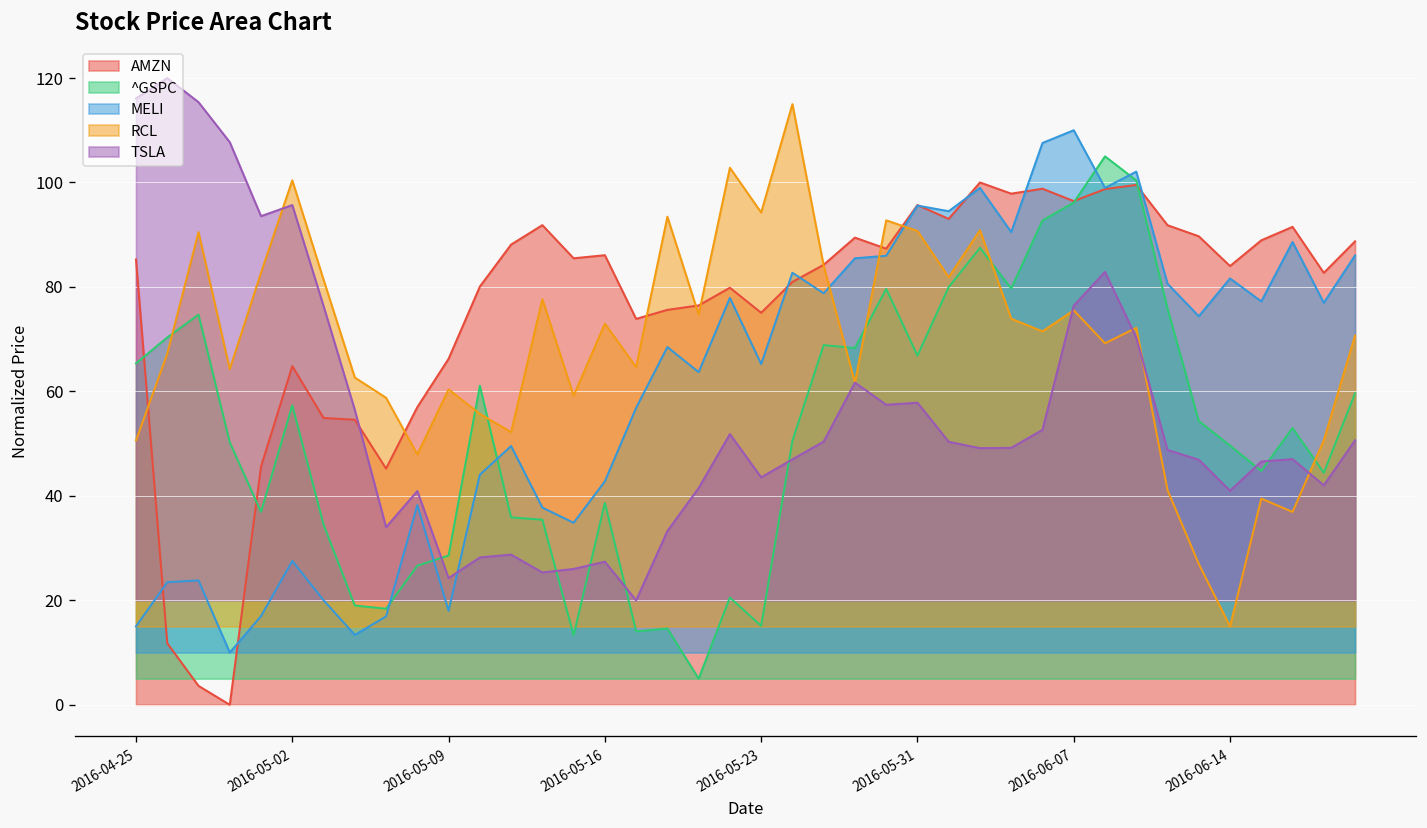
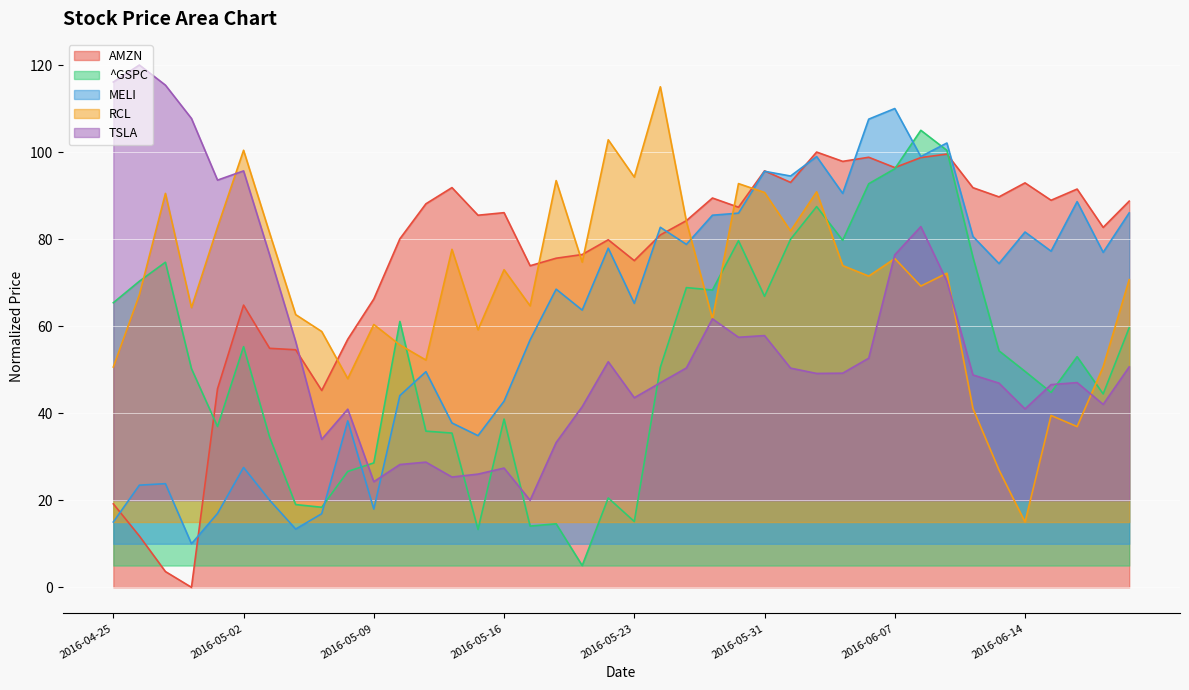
  {
    "AMZN": {
-     "2016-04-25": 85,
+     "2016-04-25": 19,
      "2016-05-02": 65,
      "2016-05-09": 66,
      "2016-05-16": 86,
      "2016-05-23": 75,
-     "2016-06-14": 84
+     "2016-06-14": 93
    },
    "^GSPC": {
      "2016-04-25": 65,
-     "2016-05-02": 57,
+     "2016-05-02": 55,
      "2016-05-09": 29,
      "2016-05-16": 39,
      "2016-05-23": 15,
      "2016-05-31": 67,
      "2016-06-14": 50
    },
    "MELI": {
      "2016-04-25": 15,
      "2016-05-02": 28,
      "2016-05-09": 18,
      "2016-05-16": 43,
      "2016-05-23": 65,
      "2016-06-07": 110,
      "2016-06-14": 82
    },
    "RCL": {
      "2016-04-25": 51,
      "2016-05-02": 100,
      "2016-05-09": 60,
      "2016-05-16": 73,
      "2016-05-23": 94,
      "2016-05-31": 91,
      "2016-06-07": 76
    },
    "TSLA": {
      "2016-05-02": 96,
      "2016-05-09": 24,
      "2016-05-16": 27,
      "2016-05-23": 44,
      "2016-05-31": 58,
      "2016-06-07": 76,
      "2016-06-14": 41
    }
  }
